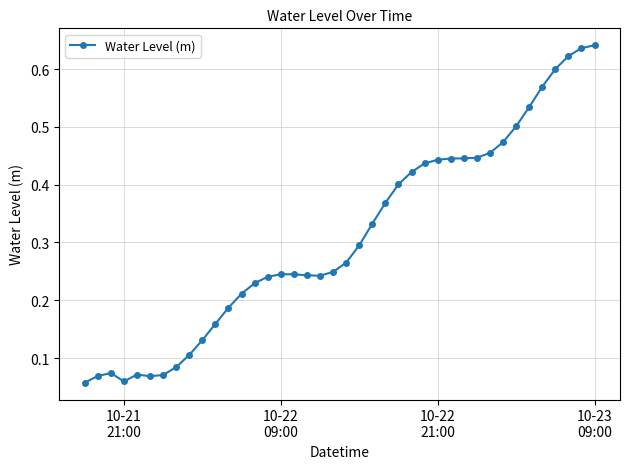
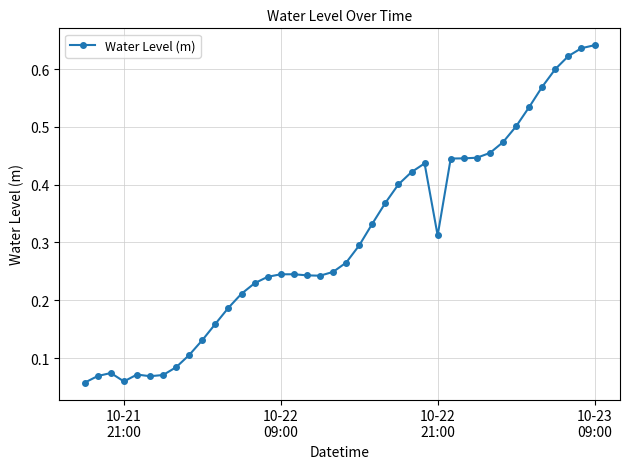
  {
    "10-21 21:00": 0.06,
    "10-22 09:00": 0.24,
-   "10-22 21:00": 0.44,
+   "10-22 21:00": 0.31,
    "10-23 09:00": 0.64
  }
